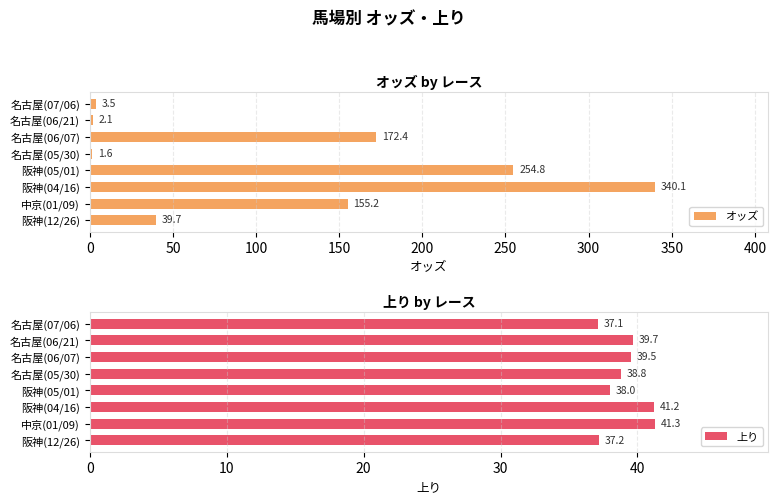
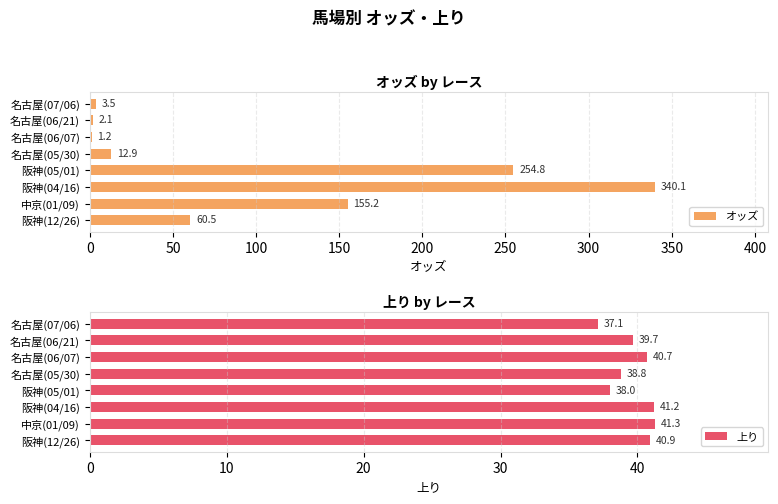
  {
    "オッズ by レース": {
      "名古屋(07/06)": 3.5,
      "名古屋(06/21)": 2.1,
-     "名古屋(06/07)": 172.4,
-     "名古屋(05/30)": 1.6,
+     "名古屋(06/07)": 1.2,
+     "名古屋(05/30)": 12.9,
      "阪神(05/01)": 254.8,
      "阪神(04/16)": 340.1,
      "中京(01/09)": 155.2,
-     "阪神(12/26)": 39.7
+     "阪神(12/26)": 60.5
    },
    "上り by レース": {
      "名古屋(07/06)": 37.1,
      "名古屋(06/21)": 39.7,
-     "名古屋(06/07)": 39.5,
+     "名古屋(06/07)": 40.7,
      "名古屋(05/30)": 38.8,
      "阪神(05/01)": 38.0,
      "阪神(04/16)": 41.2,
      "中京(01/09)": 41.3,
-     "阪神(12/26)": 37.2
+     "阪神(12/26)": 40.9
    }
  }
